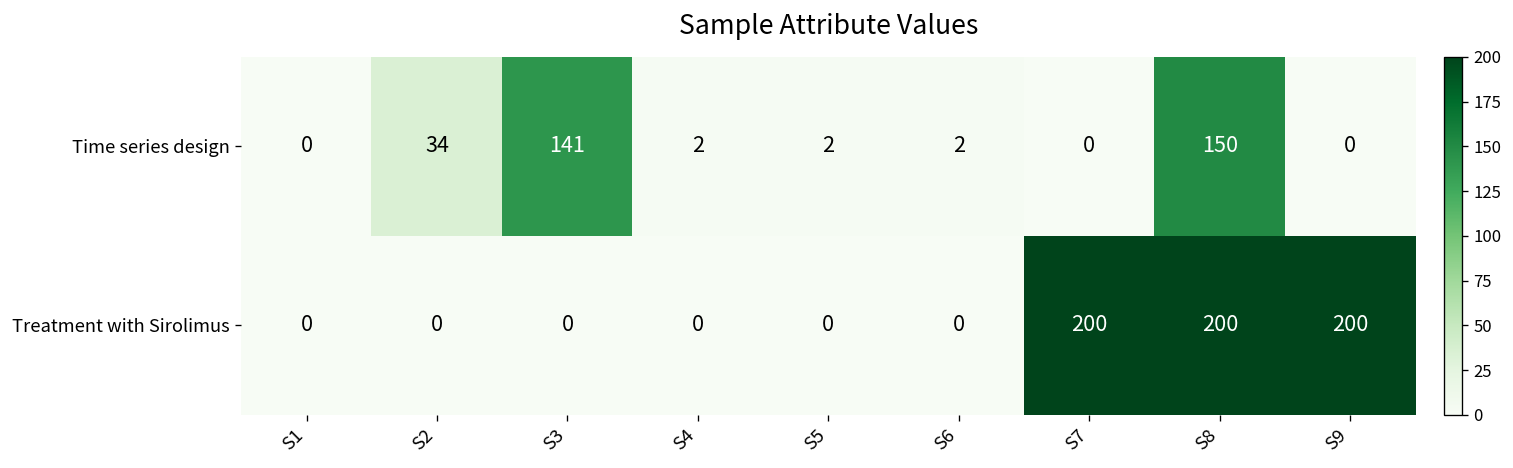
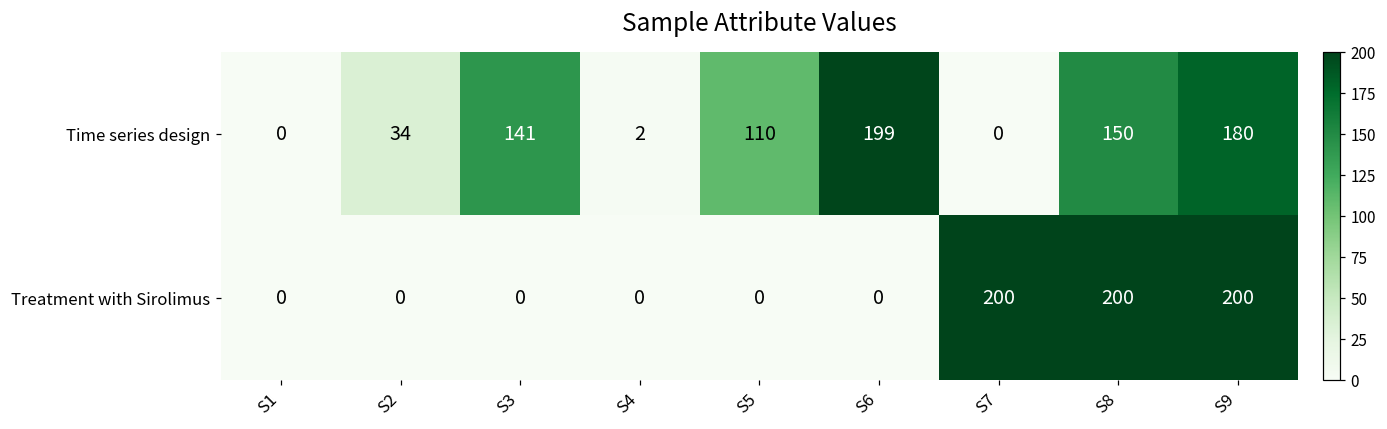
  {
    "Time series design": {
      "S1": 0,
      "S2": 34,
      "S3": 141,
      "S4": 2,
-     "S5": 2,
-     "S6": 2,
+     "S5": 110,
+     "S6": 199,
      "S7": 0,
      "S8": 150,
-     "S9": 0
+     "S9": 180
    },
    "Treatment with Sirolimus": {
      "S1": 0,
      "S2": 0,
      "S3": 0,
      "S4": 0,
      "S5": 0,
      "S6": 0,
      "S7": 200,
      "S8": 200,
      "S9": 200
    }
  }
